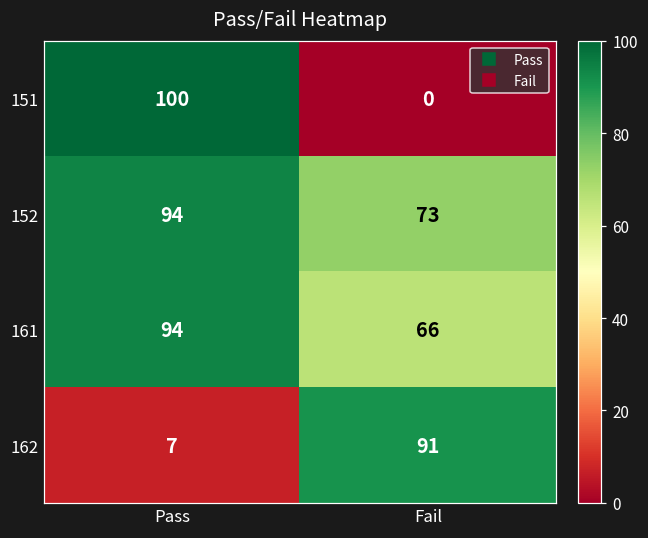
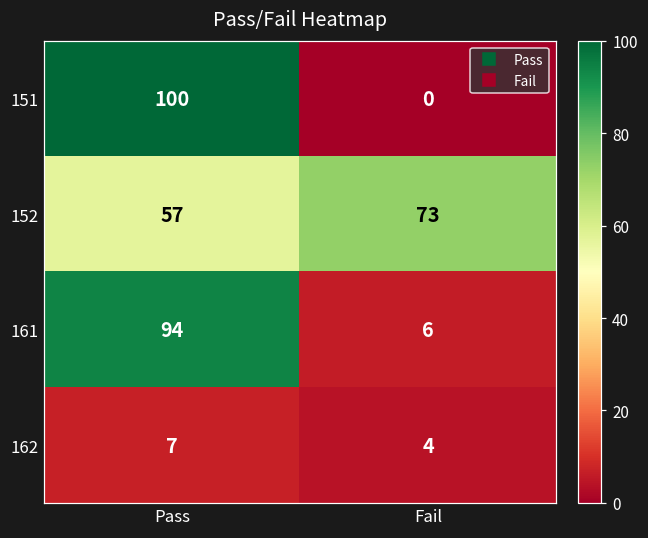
  {
    "151": {
      "Pass": 100,
      "Fail": 0
    },
    "152": {
-     "Pass": 94,
+     "Pass": 57,
      "Fail": 73
    },
    "161": {
      "Pass": 94,
-     "Fail": 66
+     "Fail": 6
    },
    "162": {
      "Pass": 7,
-     "Fail": 91
+     "Fail": 4
    }
  }
